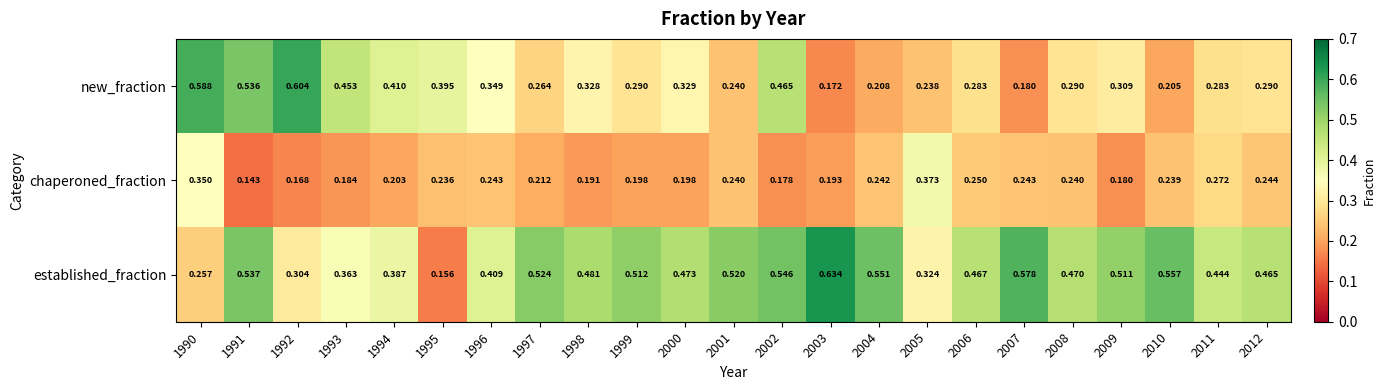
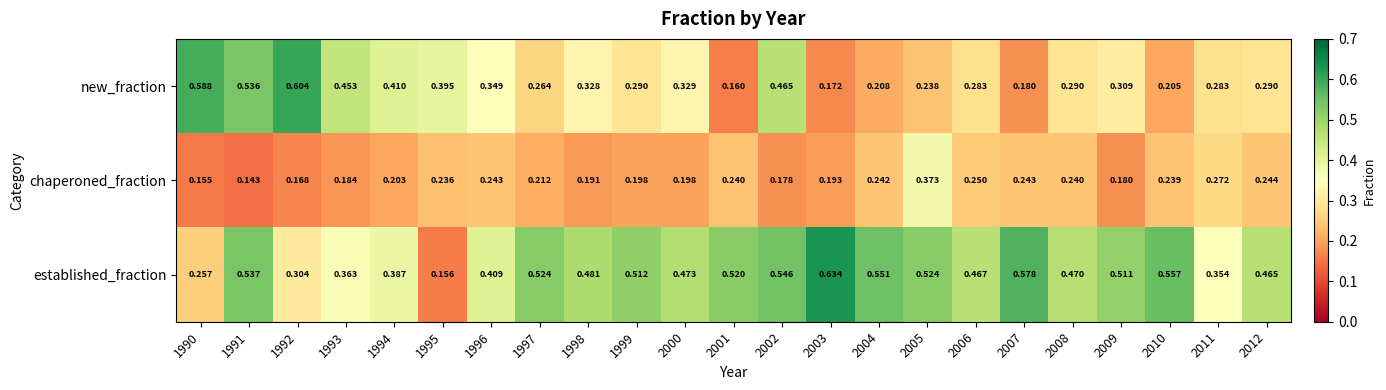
  {
    "new_fraction": {
      "1990": 0.588,
      "1991": 0.536,
      "1992": 0.604,
      "1993": 0.453,
      "1994": 0.410,
      "1995": 0.395,
      "1996": 0.349,
      "1997": 0.264,
      "1998": 0.328,
      "1999": 0.290,
      "2000": 0.329,
-     "2001": 0.240,
+     "2001": 0.160,
      "2002": 0.465,
      "2003": 0.172,
      "2004": 0.208,
      "2005": 0.238,
      "2006": 0.283,
      "2007": 0.180,
      "2008": 0.290,
      "2009": 0.309,
      "2010": 0.205,
      "2011": 0.283,
      "2012": 0.290
    },
    "chaperoned_fraction": {
-     "1990": 0.350,
+     "1990": 0.155,
      "1991": 0.143,
      "1992": 0.168,
      "1993": 0.184,
      "1994": 0.203,
      "1995": 0.236,
      "1996": 0.243,
      "1997": 0.212,
      "1998": 0.191,
      "1999": 0.198,
      "2000": 0.198,
      "2001": 0.240,
      "2002": 0.178,
      "2003": 0.193,
      "2004": 0.242,
      "2005": 0.373,
      "2006": 0.250,
      "2007": 0.243,
      "2008": 0.240,
      "2009": 0.180,
      "2010": 0.239,
      "2011": 0.272,
      "2012": 0.244
    },
    "established_fraction": {
      "1990": 0.257,
      "1991": 0.537,
      "1992": 0.304,
      "1993": 0.363,
      "1994": 0.387,
      "1995": 0.156,
      "1996": 0.409,
      "1997": 0.524,
      "1998": 0.481,
      "1999": 0.512,
      "2000": 0.473,
      "2001": 0.520,
      "2002": 0.546,
      "2003": 0.634,
      "2004": 0.551,
-     "2005": 0.324,
+     "2005": 0.524,
      "2006": 0.467,
      "2007": 0.578,
      "2008": 0.470,
      "2009": 0.511,
      "2010": 0.557,
-     "2011": 0.444,
+     "2011": 0.354,
      "2012": 0.465
    }
  }
